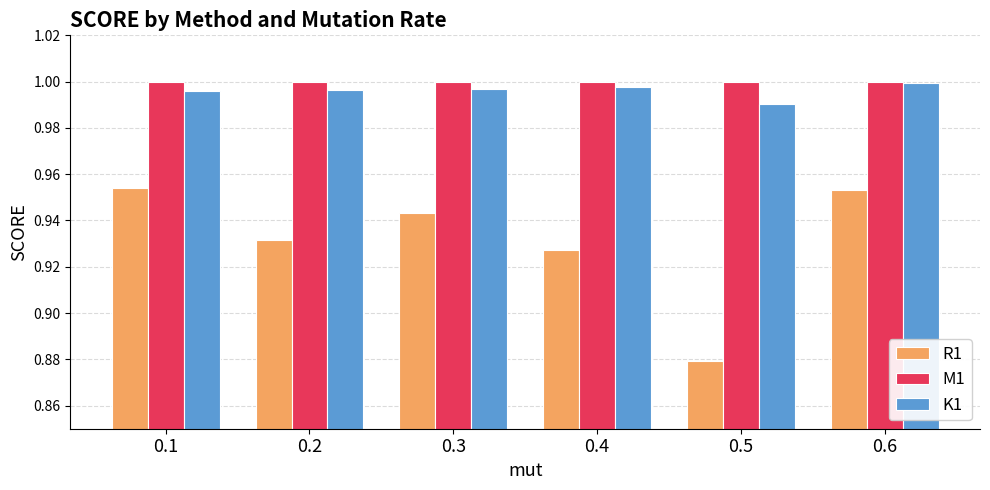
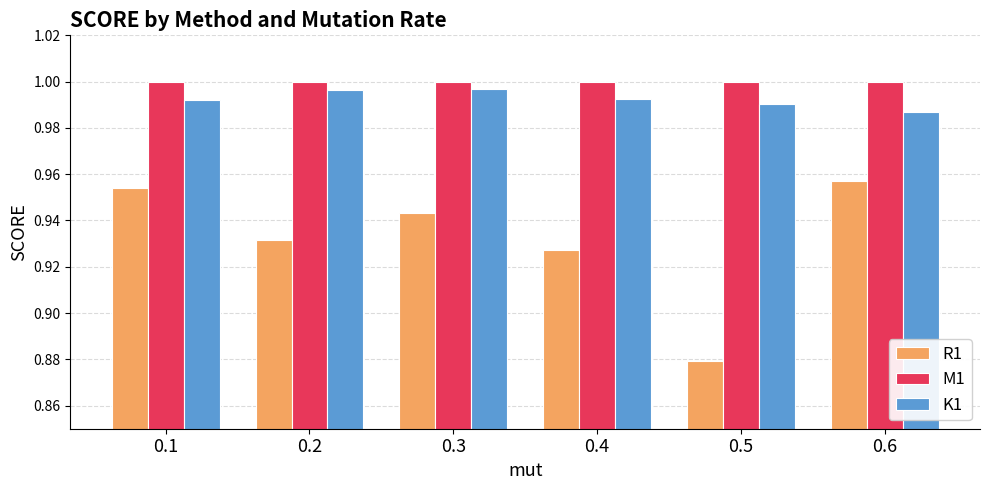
  {
    "R1": {
      "0.1": 0.954,
      "0.2": 0.931,
      "0.3": 0.943,
      "0.4": 0.927,
      "0.5": 0.879,
-     "0.6": 0.953
+     "0.6": 0.957
    },
    "M1": {
      "0.1": 1.000,
      "0.2": 1.000,
      "0.3": 1.000,
      "0.4": 1.000,
      "0.5": 1.000,
      "0.6": 1.000
    },
    "K1": {
-     "0.1": 0.996,
+     "0.1": 0.992,
      "0.2": 0.996,
      "0.3": 0.997,
-     "0.4": 0.998,
+     "0.4": 0.993,
      "0.5": 0.991,
-     "0.6": 0.999
+     "0.6": 0.987
    }
  }
